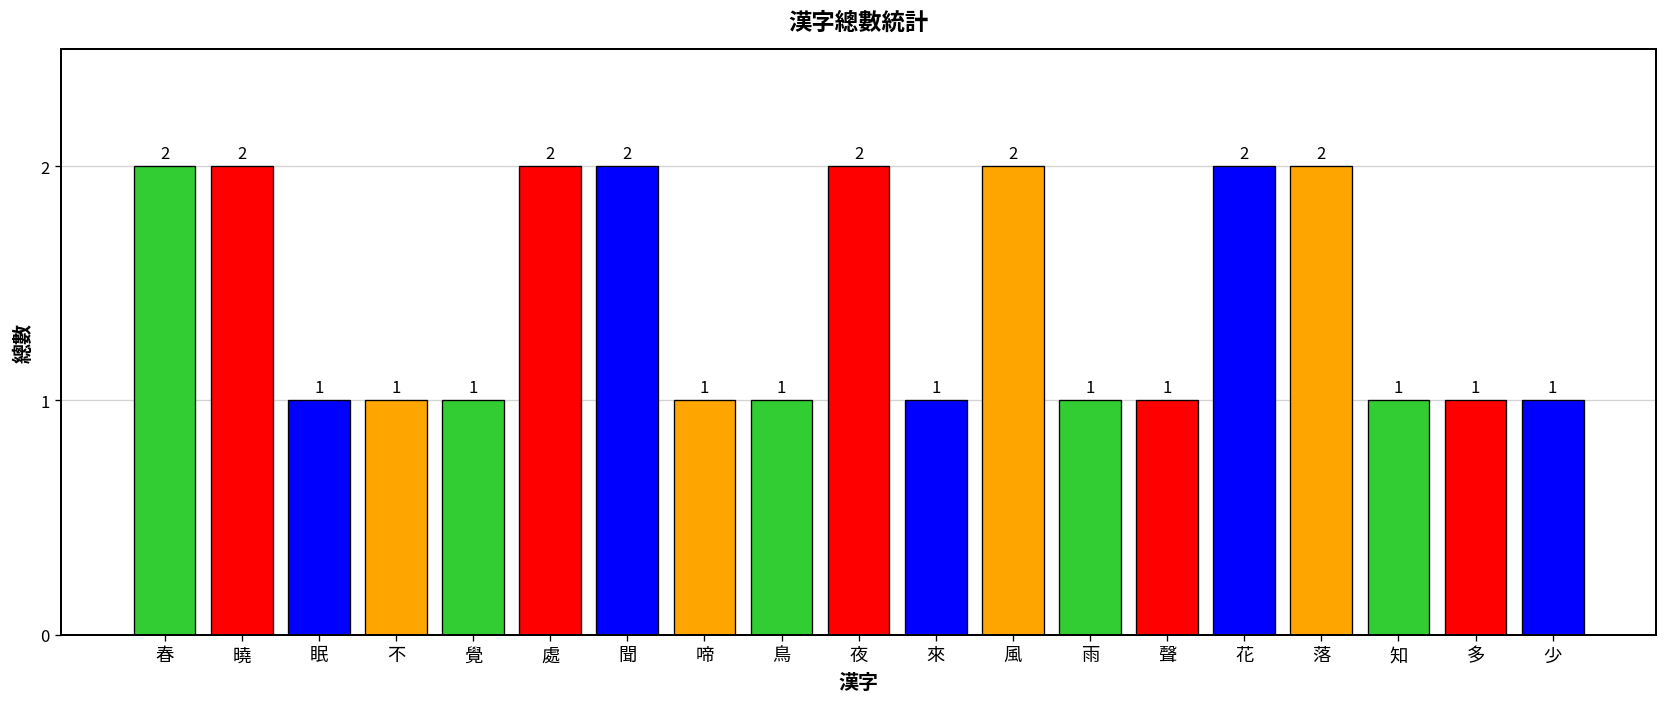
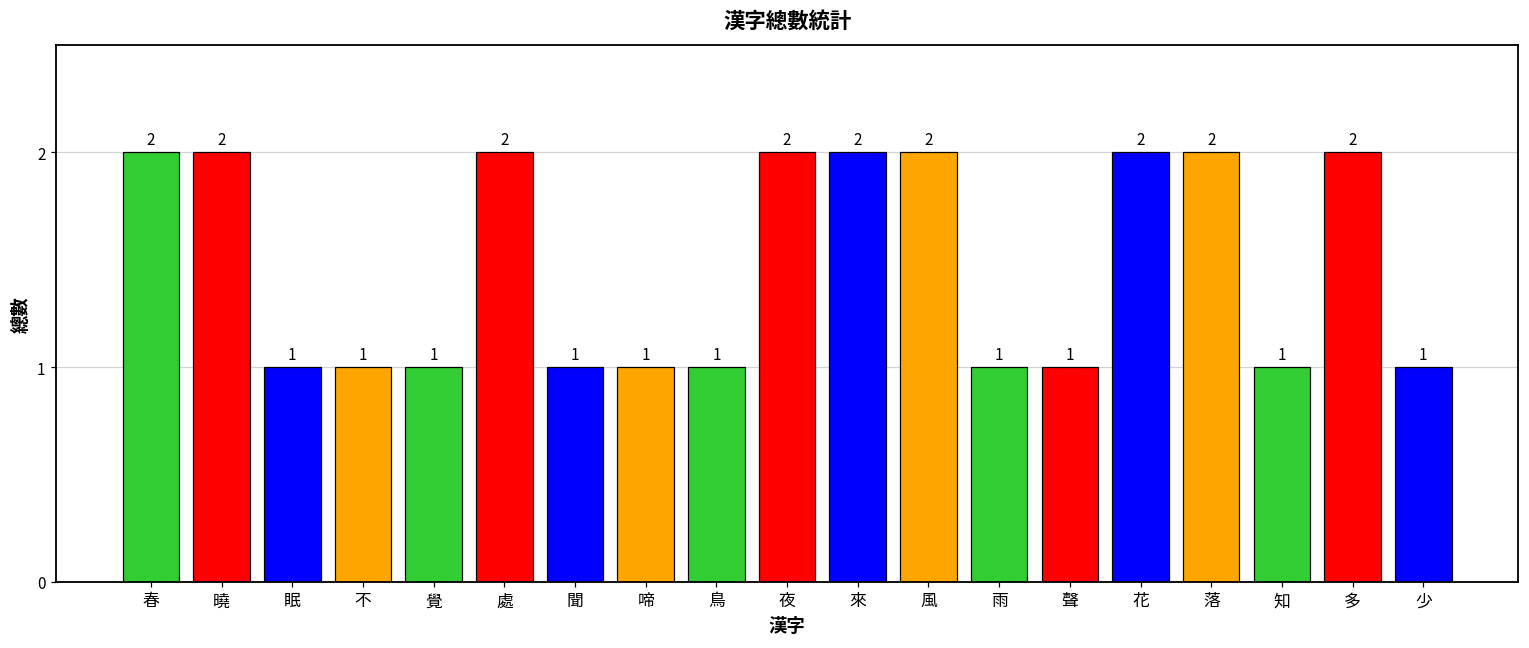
  {
    "春": 2,
    "曉": 2,
    "眠": 1,
    "不": 1,
    "覺": 1,
    "處": 2,
-   "聞": 2,
+   "聞": 1,
    "啼": 1,
    "鳥": 1,
    "夜": 2,
-   "來": 1,
+   "來": 2,
    "風": 2,
    "雨": 1,
    "聲": 1,
    "花": 2,
    "落": 2,
    "知": 1,
-   "多": 1,
+   "多": 2,
    "少": 1
  }
